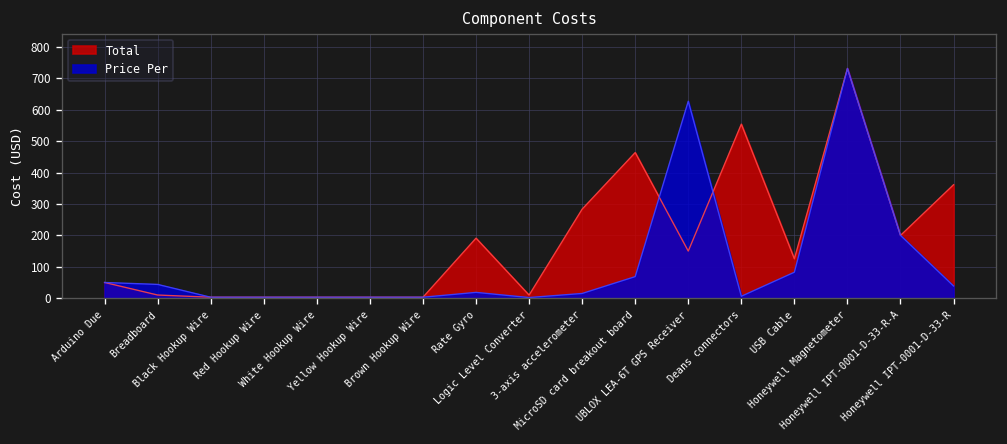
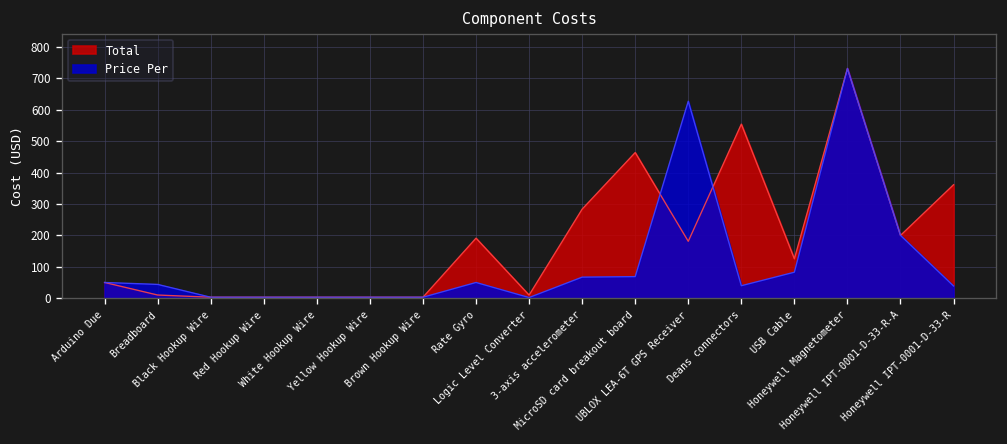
  {
    "Total": {
      "Breadboard": 10,
      "Rate Gyro": 190,
      "3-axis accelerometer": 280,
      "MicroSD card breakout board": 460,
-     "UBLOX LEA-6T GPS Receiver": 150,
+     "UBLOX LEA-6T GPS Receiver": 180,
      "Deans connectors": 550,
      "USB Cable": 130,
      "Honeywell IPT-0001-D-33-R": 360
    },
    "Price Per": {
      "Breadboard": 40,
-     "Rate Gyro": 20,
-     "3-axis accelerometer": 10,
+     "Rate Gyro": 50,
+     "3-axis accelerometer": 70,
      "MicroSD card breakout board": 70,
      "UBLOX LEA-6T GPS Receiver": 630,
-     "Deans connectors": 10,
+     "Deans connectors": 40,
      "USB Cable": 80,
      "Honeywell IPT-0001-D-33-R": 40
    }
  }
